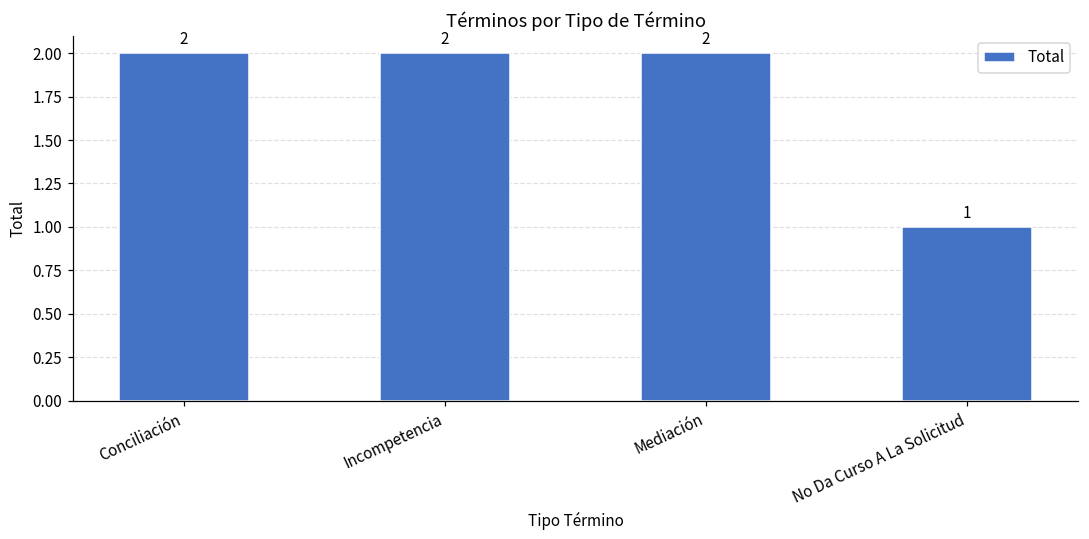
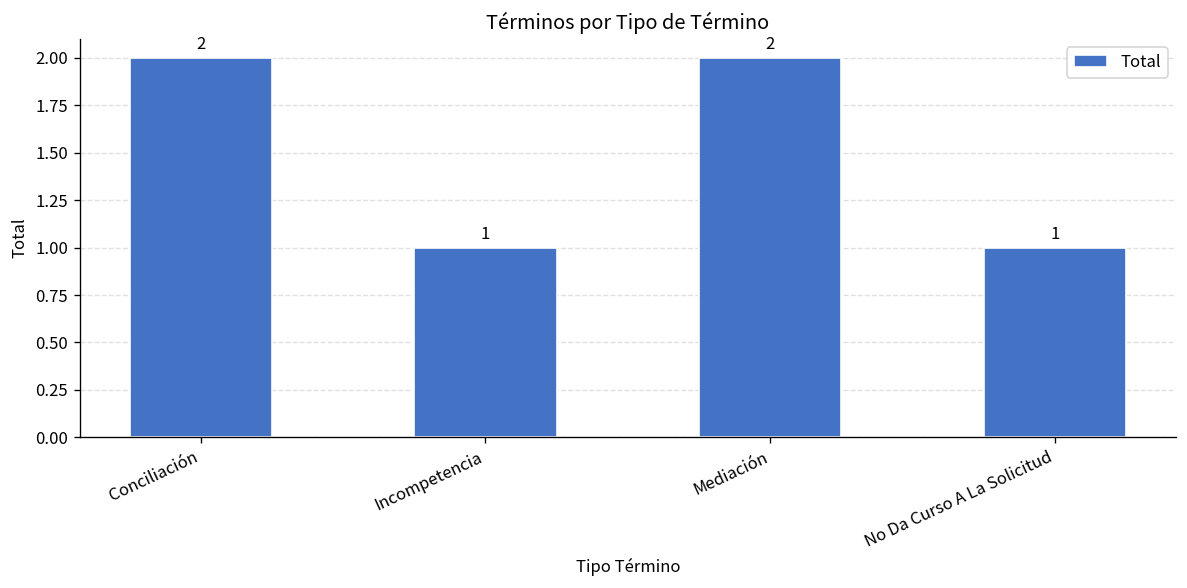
  {
    "Conciliación": 2,
-   "Incompetencia": 2,
+   "Incompetencia": 1,
    "Mediación": 2,
    "No Da Curso A La Solicitud": 1
  }
